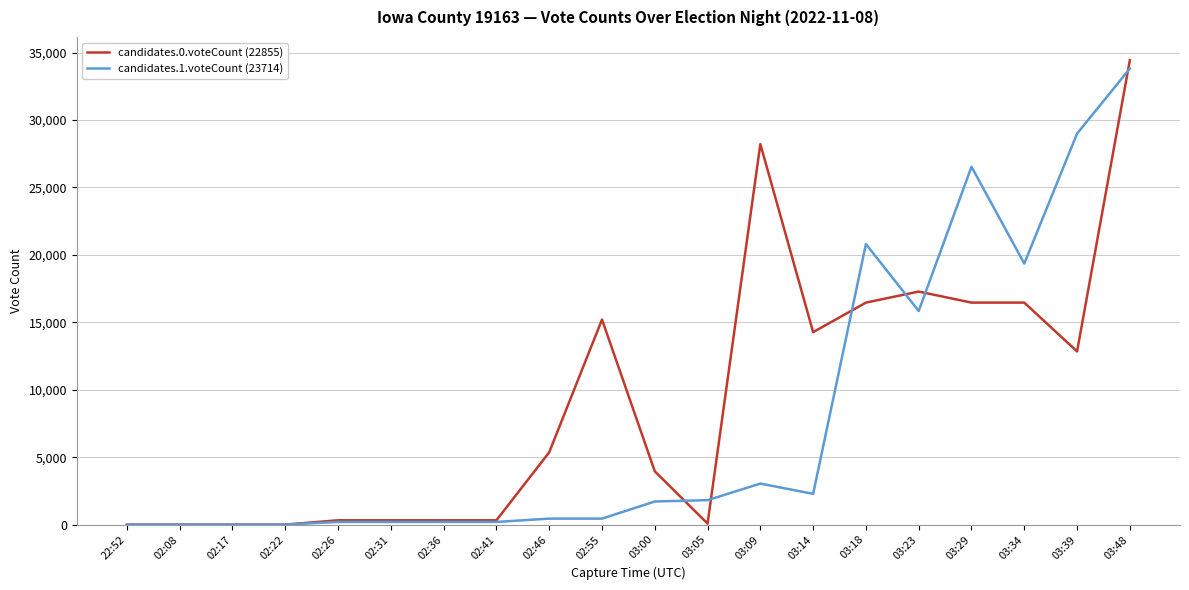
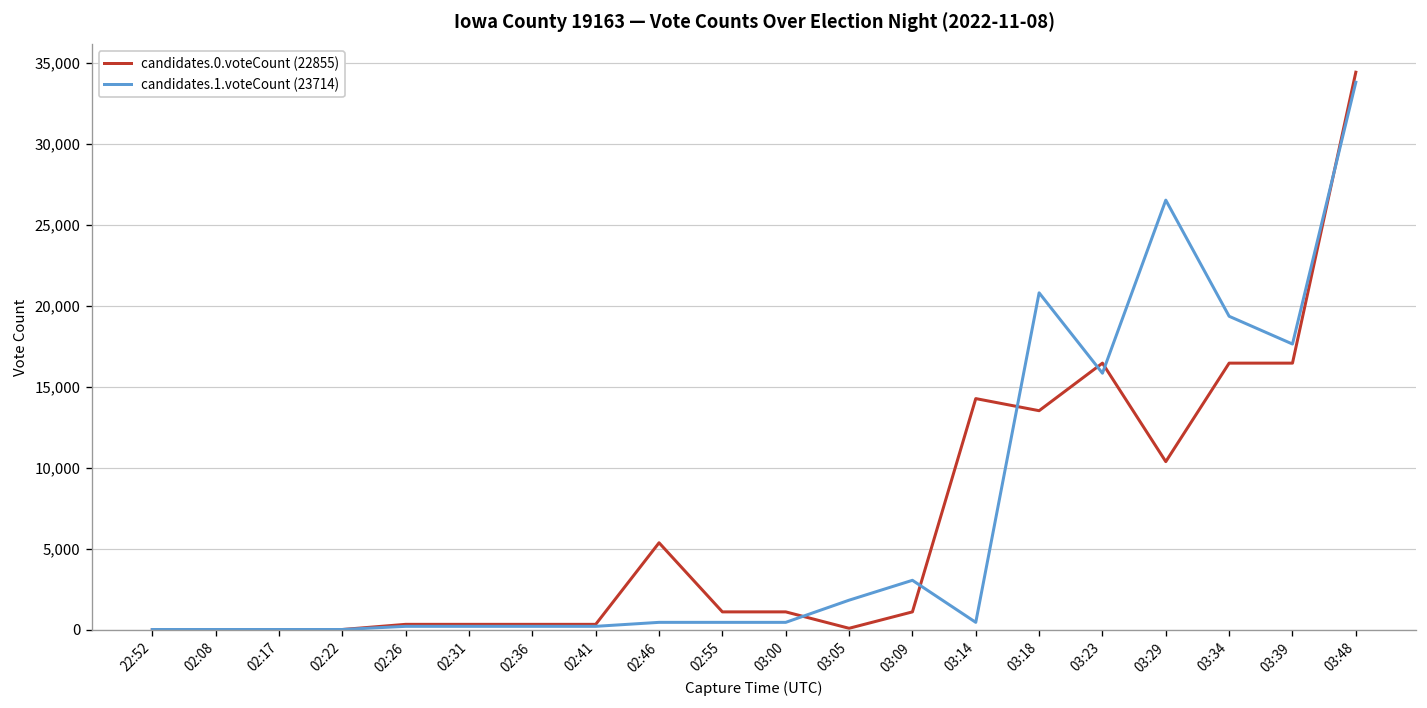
  {
    "candidates.0.voteCount (22855)": {
      "02:46": "5,400",
-     "02:55": "15,200",
-     "03:00": "4,000",
+     "02:55": "1,100",
+     "03:00": "1,100",
      "03:05": "100",
-     "03:09": "28,200",
+     "03:09": "1,100",
      "03:14": "14,300",
-     "03:18": "16,500",
-     "03:23": "17,300",
-     "03:29": "16,500",
+     "03:18": "13,500",
+     "03:23": "16,500",
+     "03:29": "10,400",
      "03:34": "16,500",
-     "03:39": "12,800",
+     "03:39": "16,500",
      "03:48": "34,400"
    },
    "candidates.1.voteCount (23714)": {
      "02:46": "400",
      "02:55": "400",
-     "03:00": "1,700",
+     "03:00": "400",
      "03:05": "1,800",
      "03:09": "3,000",
-     "03:14": "2,300",
+     "03:14": "400",
      "03:18": "20,800",
      "03:23": "15,800",
      "03:29": "26,500",
      "03:34": "19,400",
-     "03:39": "29,000",
+     "03:39": "17,600",
      "03:48": "33,800"
    }
  }
